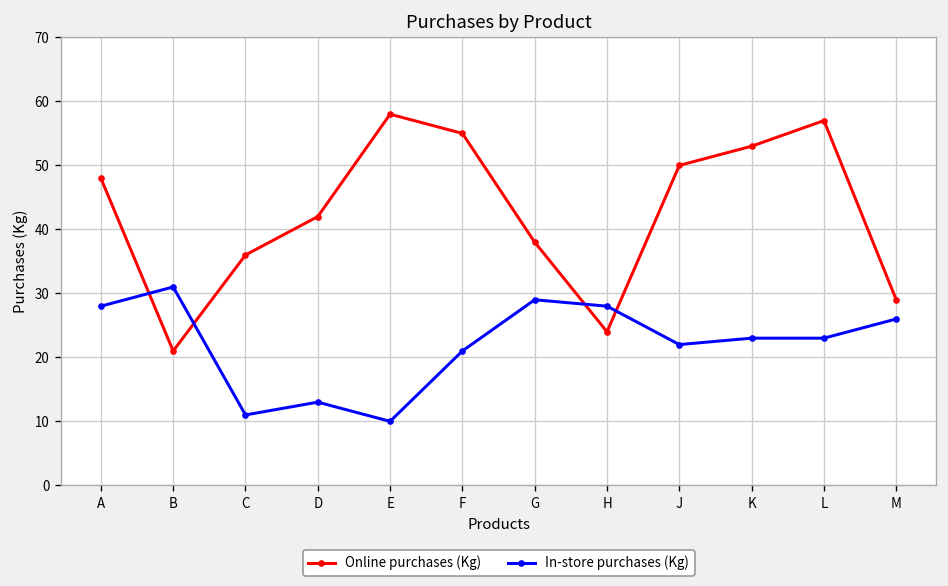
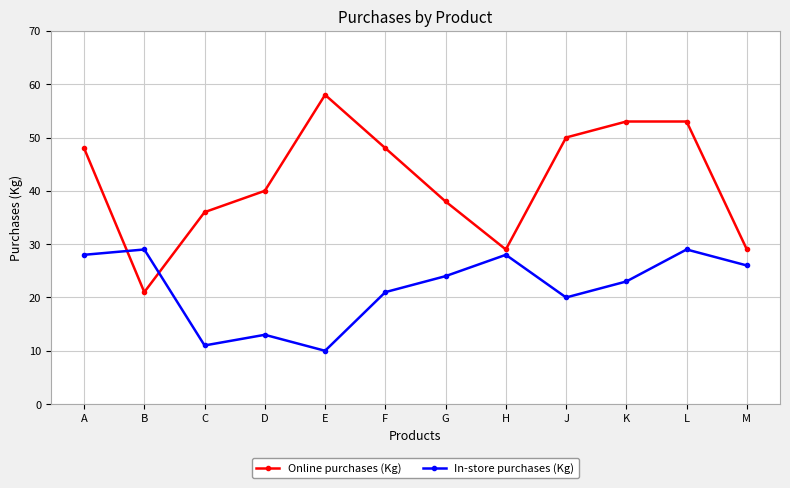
  {
    "Online purchases (Kg)": {
      "A": 48,
      "B": 21,
      "C": 36,
-     "D": 42,
+     "D": 40,
      "E": 58,
-     "F": 55,
+     "F": 48,
      "G": 38,
-     "H": 24,
+     "H": 29,
      "J": 50,
      "K": 53,
-     "L": 57,
+     "L": 53,
      "M": 29
    },
    "In-store purchases (Kg)": {
      "A": 28,
-     "B": 31,
+     "B": 29,
      "C": 11,
      "D": 13,
      "E": 10,
      "F": 21,
-     "G": 29,
+     "G": 24,
      "H": 28,
-     "J": 22,
+     "J": 20,
      "K": 23,
-     "L": 23,
+     "L": 29,
      "M": 26
    }
  }
